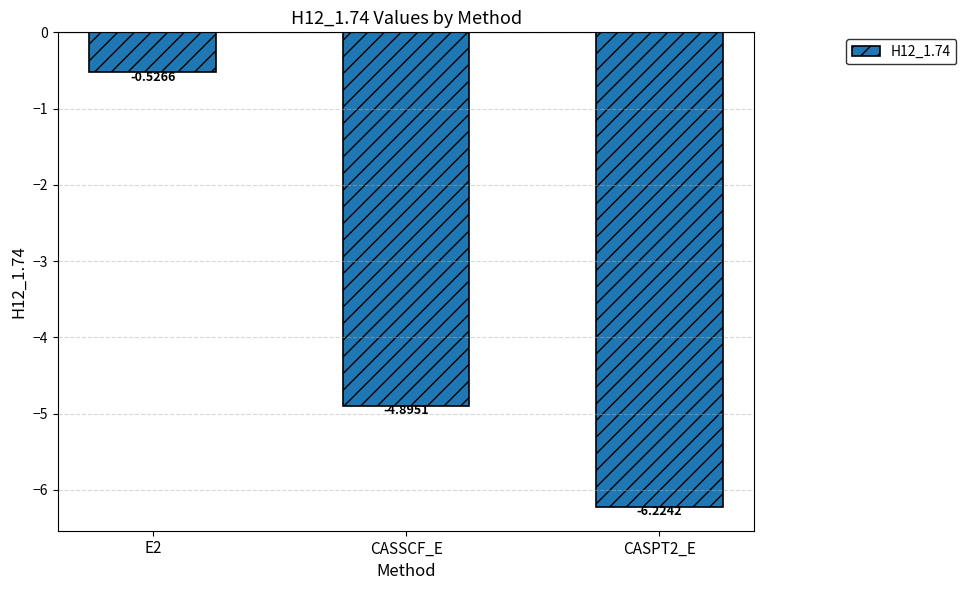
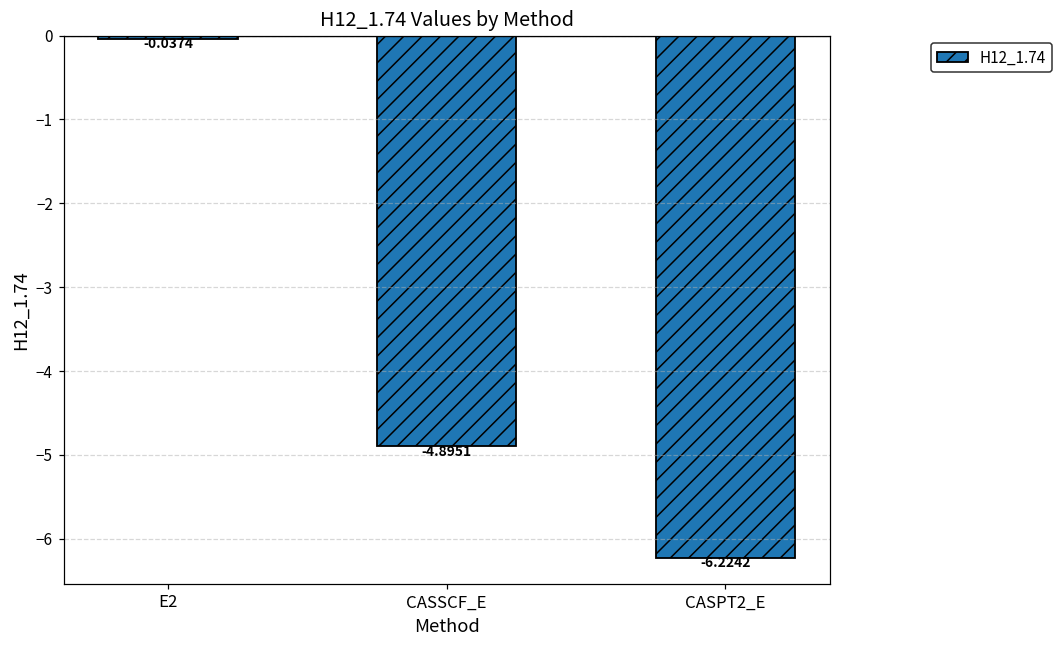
  {
-   "E2": -0.5266,
+   "E2": -0.0374,
    "CASSCF_E": -4.8951,
    "CASPT2_E": -6.2242
  }
